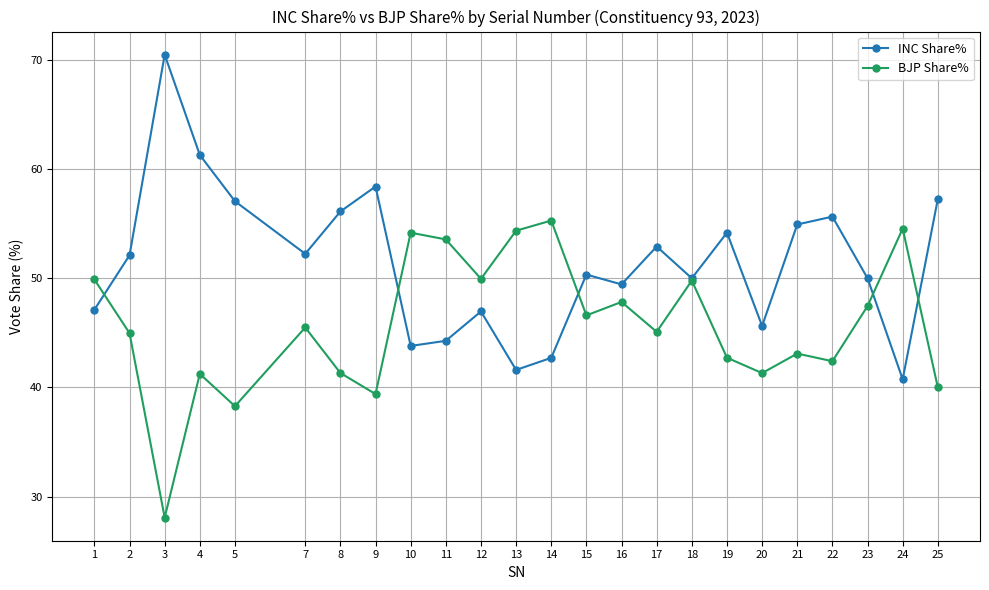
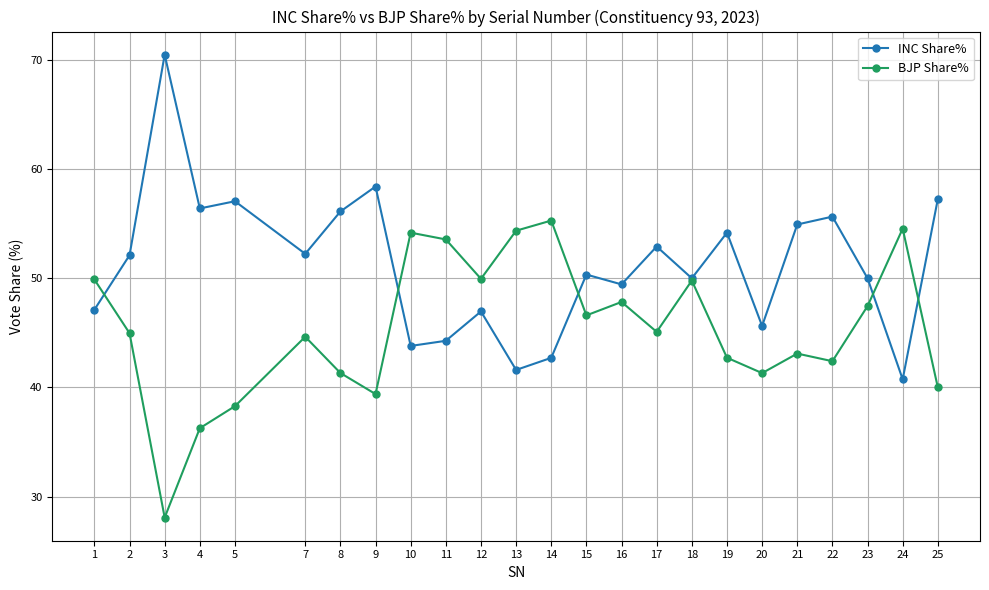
  {
    "INC Share%": {
      "1": 47.1,
      "2": 52.1,
      "3": 70.5,
-     "4": 61.3,
+     "4": 56.4,
      "5": 57.1,
      "7": 52.2,
      "8": 56.1,
      "9": 58.4,
      "10": 43.8,
      "11": 44.3,
      "12": 47.0,
      "13": 41.6,
      "14": 42.7,
      "15": 50.3,
      "16": 49.4,
      "17": 52.9,
      "19": 54.2,
      "20": 45.6,
      "21": 54.9,
      "22": 55.7,
      "23": 50.0,
      "24": 40.7,
      "25": 57.3
    },
    "BJP Share%": {
      "1": 49.9,
      "2": 45.0,
      "3": 28.1,
-     "4": 41.2,
+     "4": 36.3,
      "5": 38.3,
-     "7": 45.5,
+     "7": 44.6,
      "8": 41.3,
      "9": 39.4,
      "10": 54.2,
      "11": 53.6,
      "12": 50.0,
      "13": 54.4,
      "14": 55.3,
      "15": 46.6,
      "16": 47.8,
      "17": 45.1,
      "19": 42.7,
      "20": 41.3,
      "21": 43.1,
      "22": 42.4,
      "23": 47.5,
      "24": 54.6,
      "25": 40.0
    }
  }
